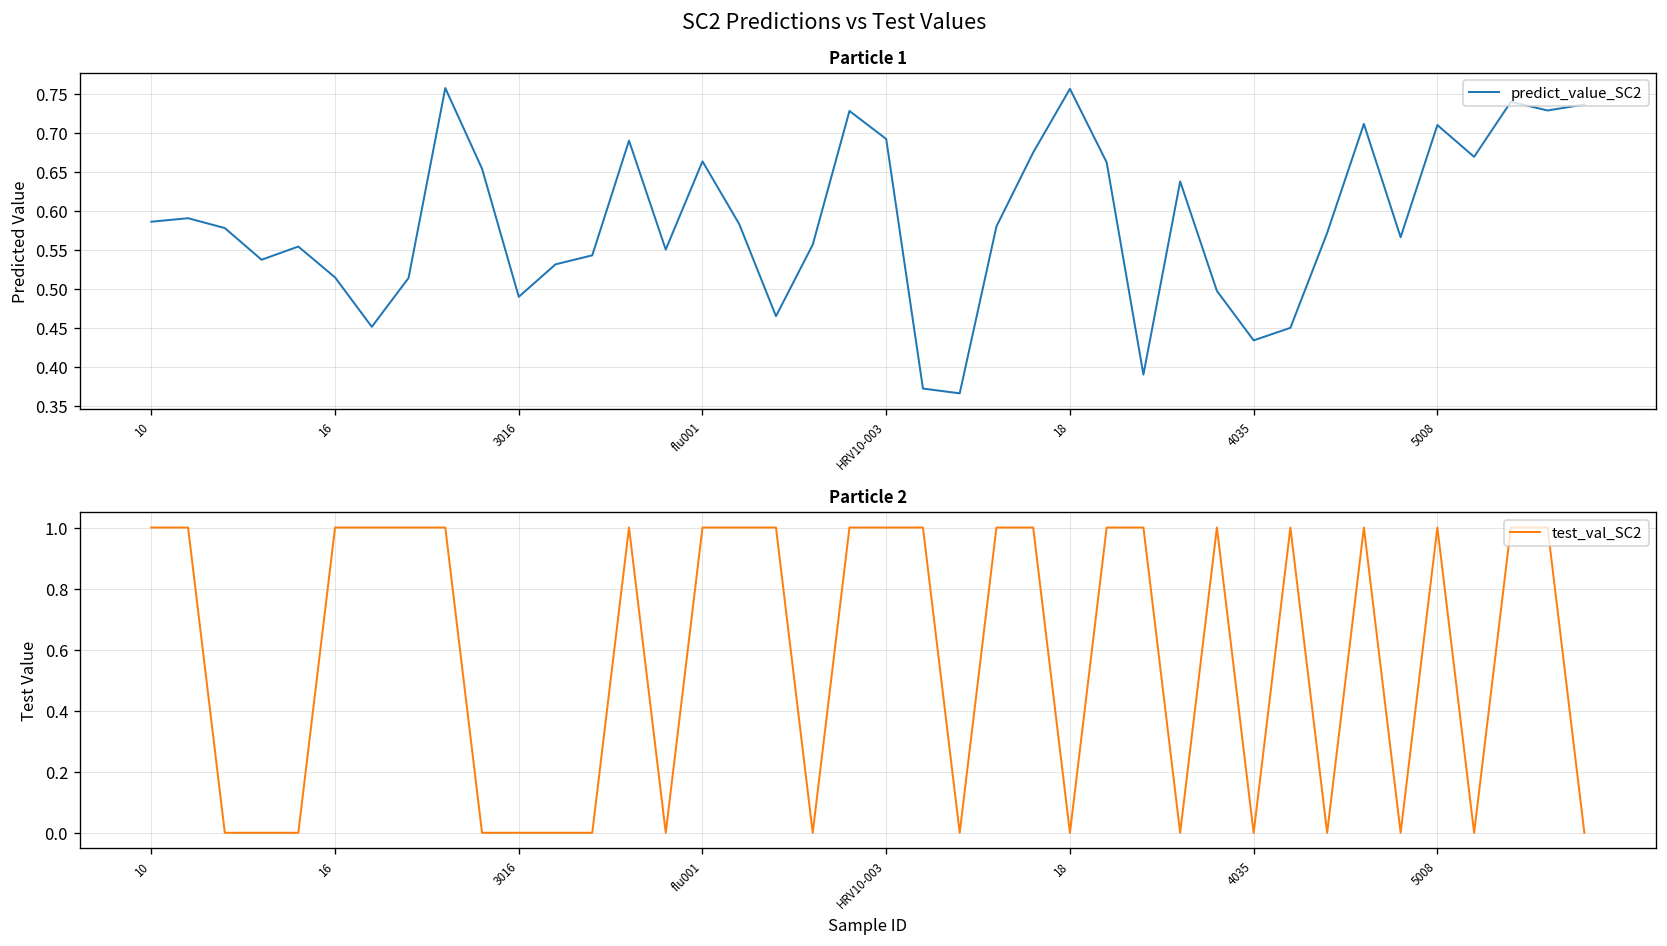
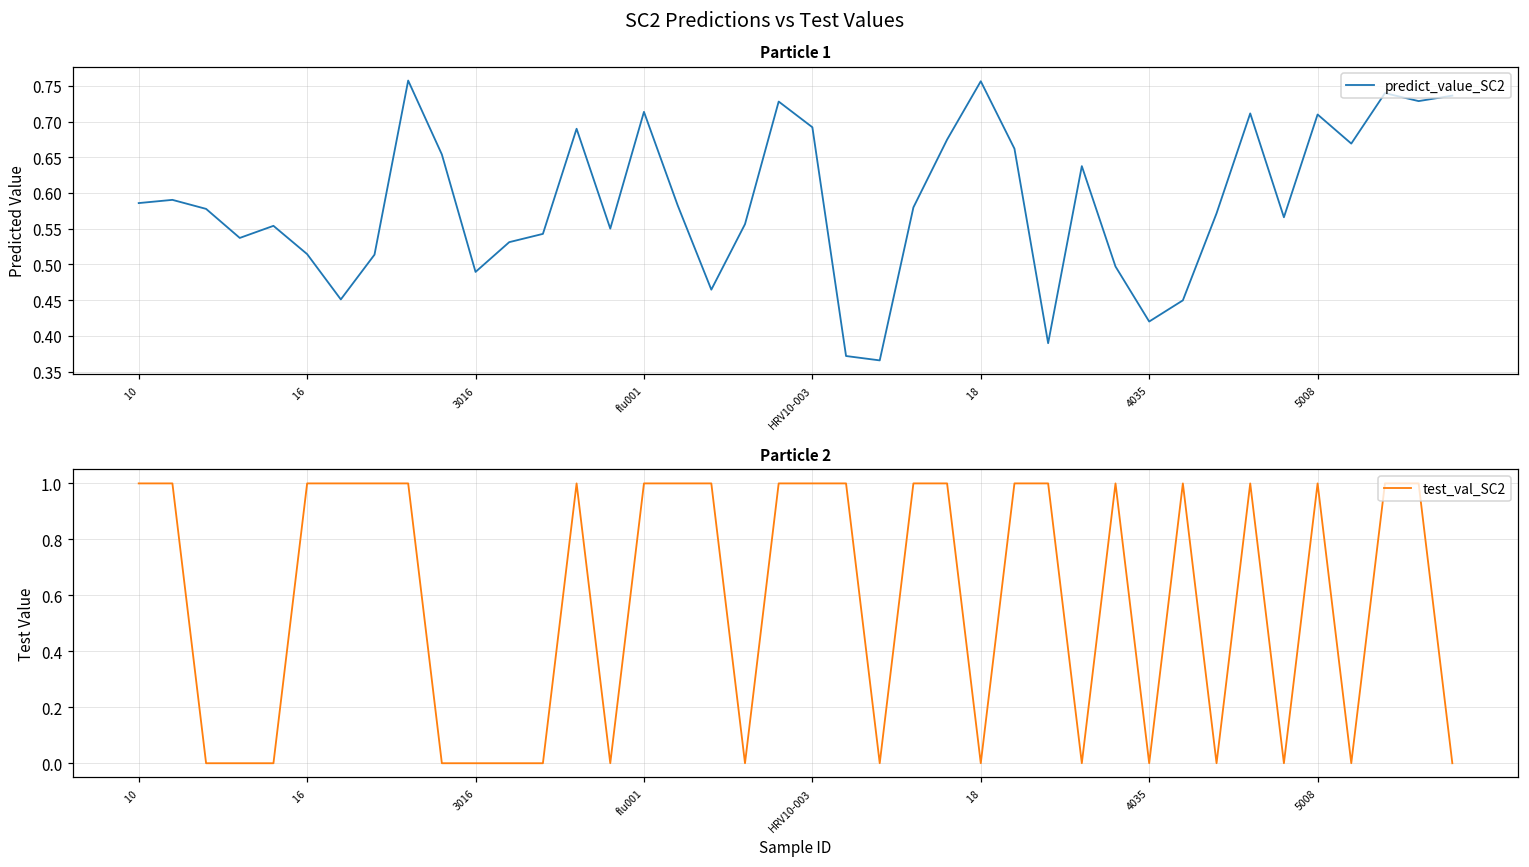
  {
    "Particle 1": {
      "10": 0.59,
      "16": 0.51,
      "3016": 0.49,
-     "flu001": 0.66,
+     "flu001": 0.71,
      "HRV10-003": 0.69,
      "18": 0.76,
-     "4035": 0.43,
+     "4035": 0.42,
      "5008": 0.71
    },
    "Particle 2": {
      "10": 1.00,
      "16": 1.00,
      "3016": 0.00,
      "flu001": 1.00,
      "HRV10-003": 1.00,
      "18": 0.00,
      "4035": 0.00,
      "5008": 1.00
    }
  }
